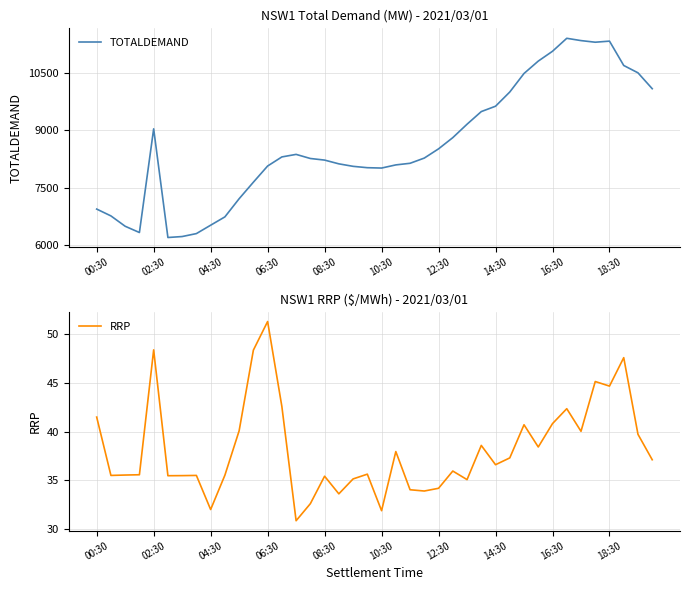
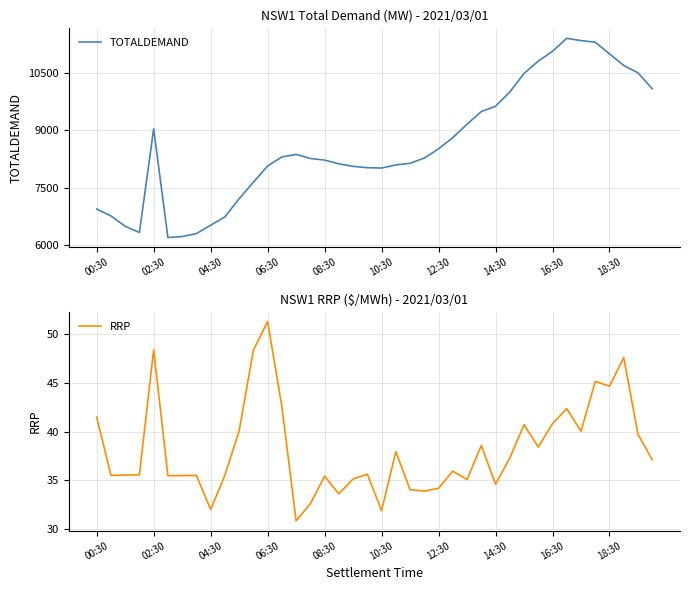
  {
    "NSW1 Total Demand (MW) - 2021/03/01": {
      "00:30": 6900,
      "02:30": 9000,
      "04:30": 6500,
      "06:30": 8100,
      "08:30": 8200,
      "10:30": 8000,
      "12:30": 8500,
      "14:30": 9600,
      "16:30": 11100,
-     "18:30": 11300
+     "18:30": 11000
    },
    "NSW1 RRP ($/MWh) - 2021/03/01": {
      "00:30": 42,
      "02:30": 48,
      "04:30": 32,
      "06:30": 51,
      "08:30": 35,
      "10:30": 32,
      "12:30": 34,
-     "14:30": 37,
+     "14:30": 35,
      "16:30": 41,
      "18:30": 45
    }
  }
